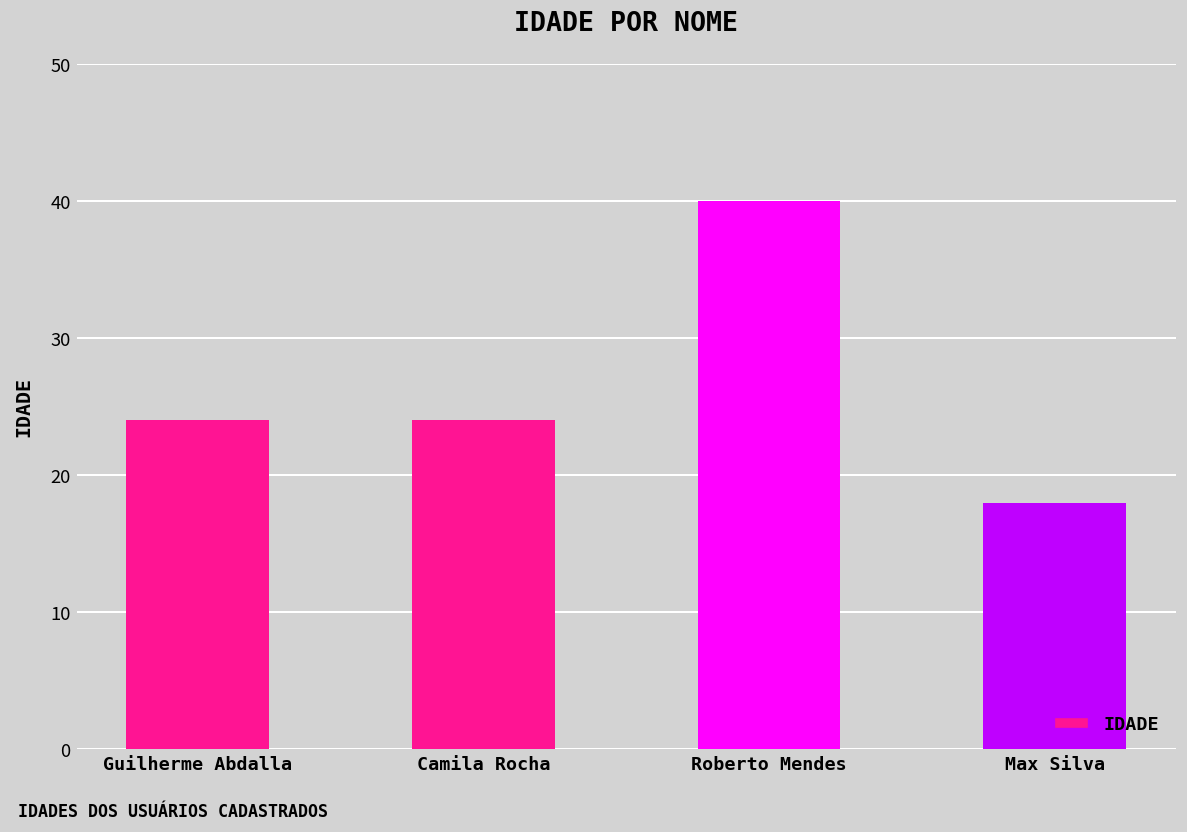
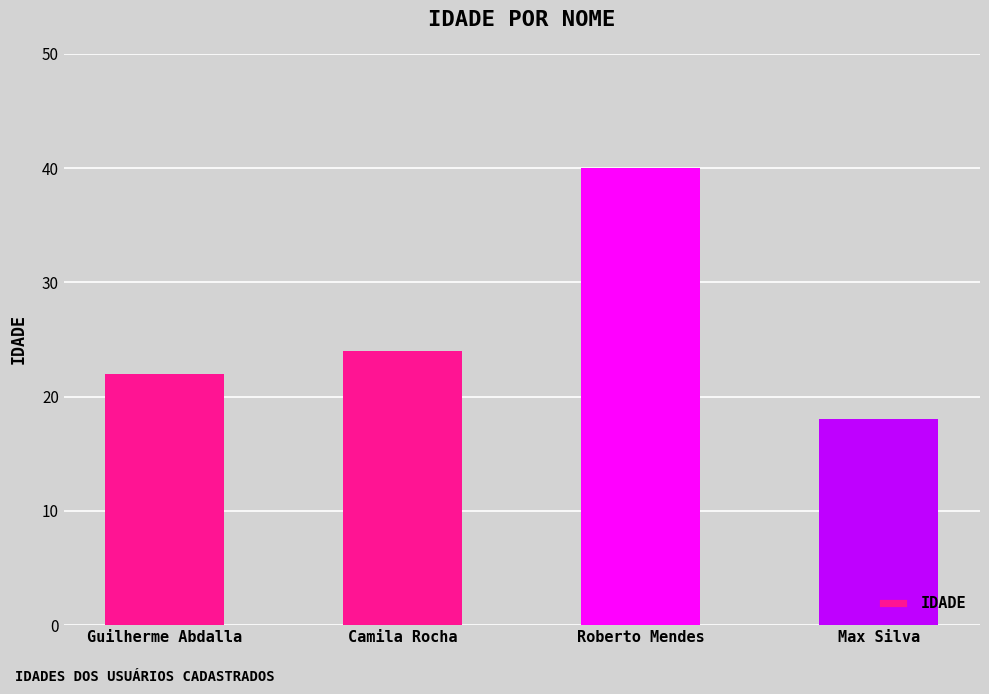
  {
-   "Guilherme Abdalla": 24,
+   "Guilherme Abdalla": 22,
    "Camila Rocha": 24,
    "Roberto Mendes": 40,
    "Max Silva": 18
  }
